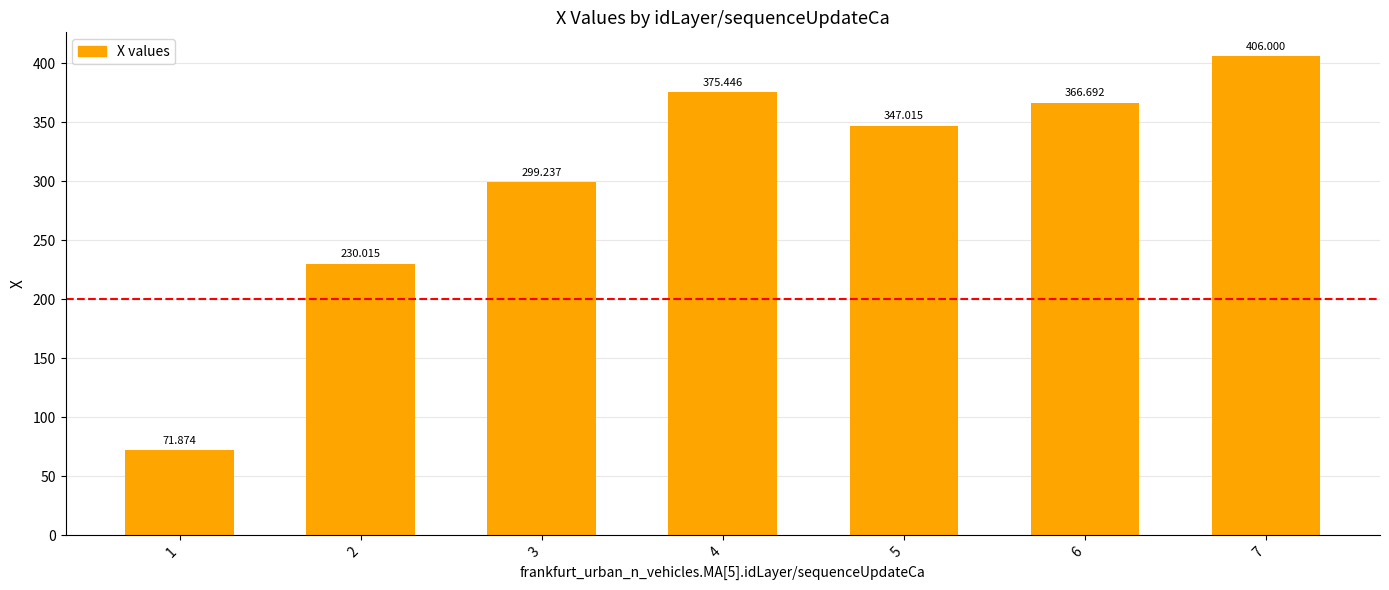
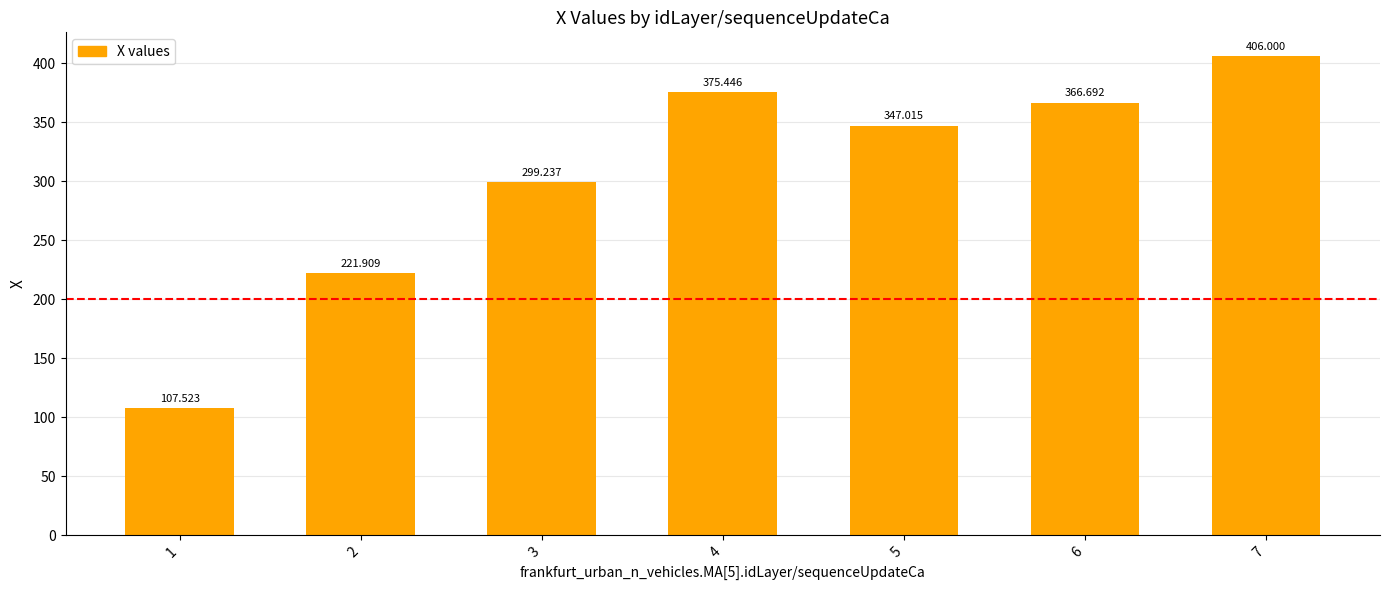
  {
-   "1": 71.874,
-   "2": 230.015,
+   "1": 107.523,
+   "2": 221.909,
    "3": 299.237,
    "4": 375.446,
    "5": 347.015,
    "6": 366.692,
    "7": 406.000
  }
